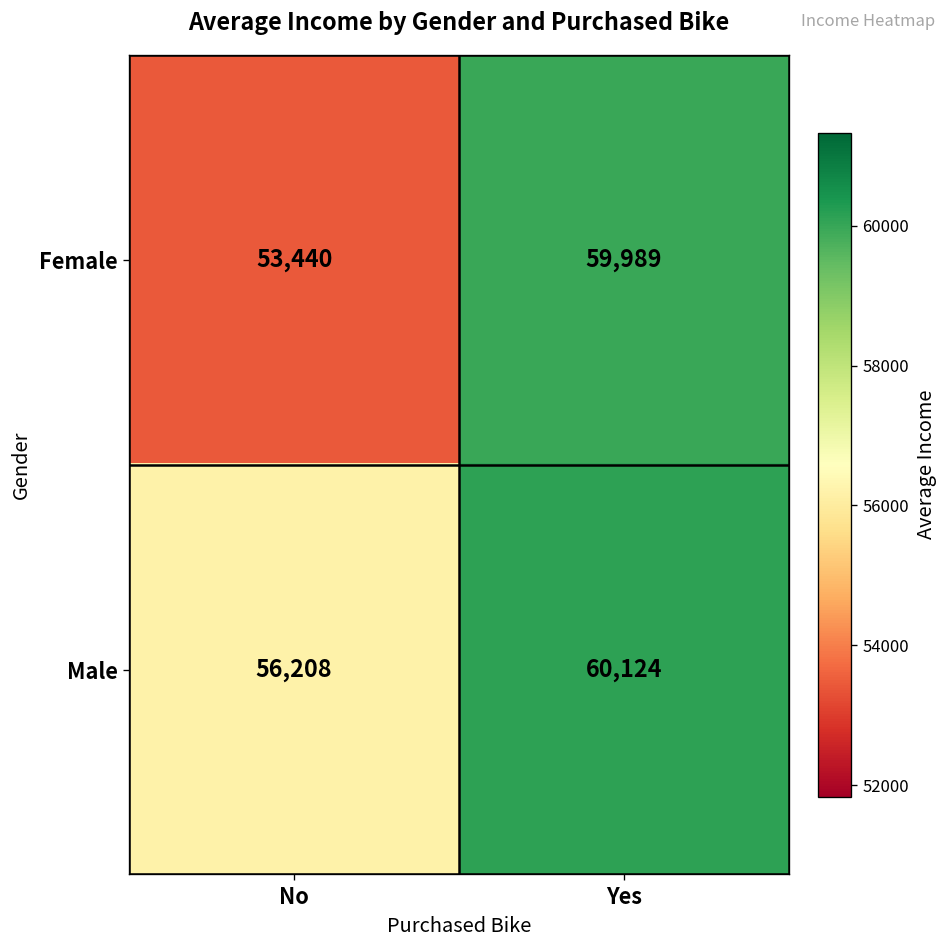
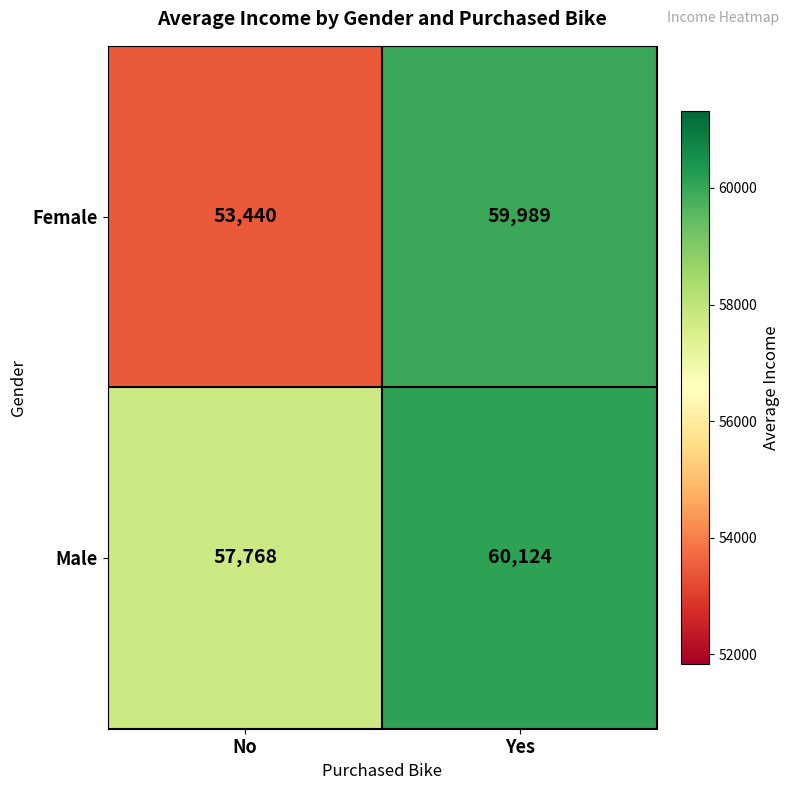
  {
    "Female": {
      "No": "53,440",
      "Yes": "59,989"
    },
    "Male": {
-     "No": "56,208",
+     "No": "57,768",
      "Yes": "60,124"
    }
  }
